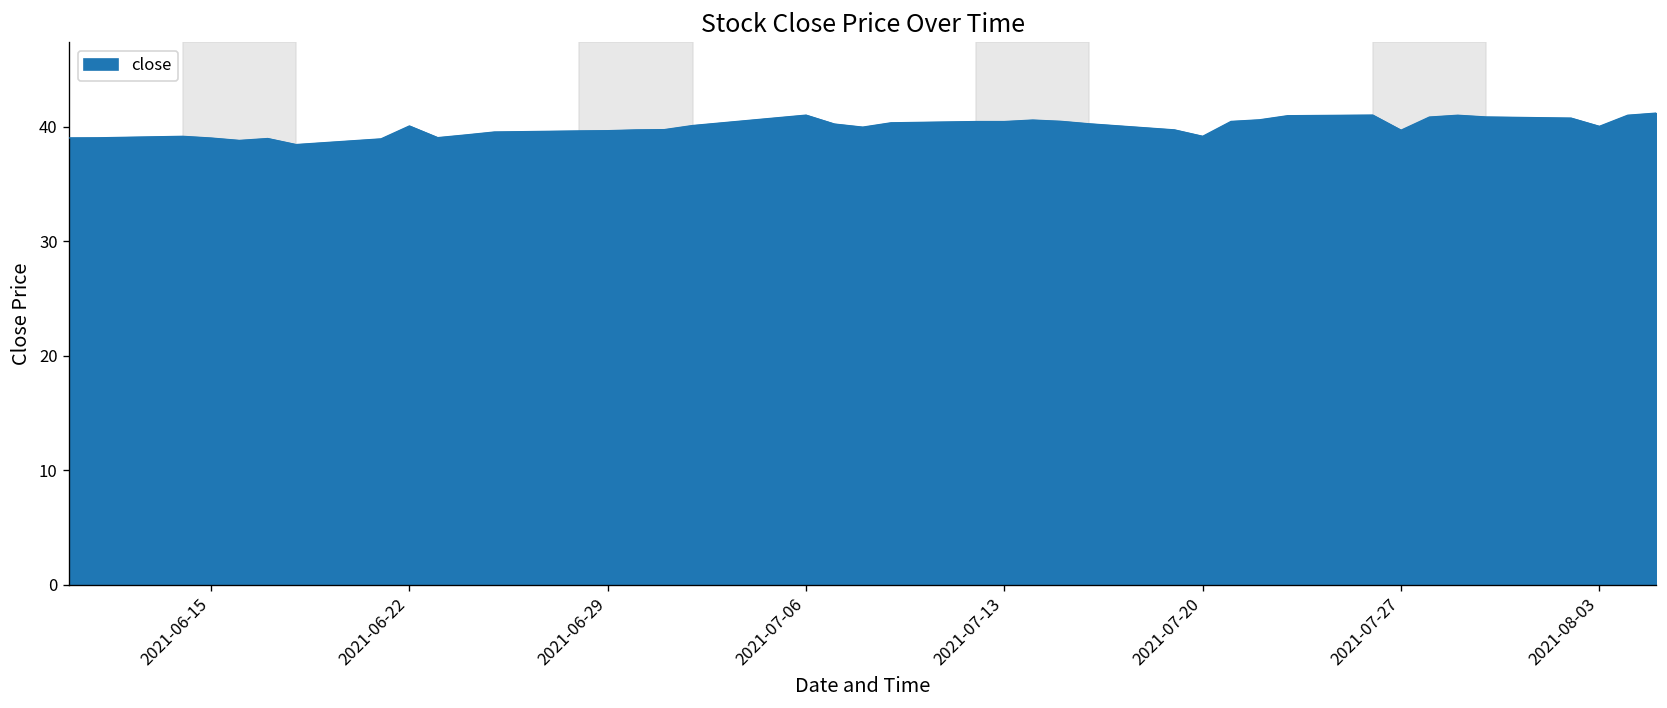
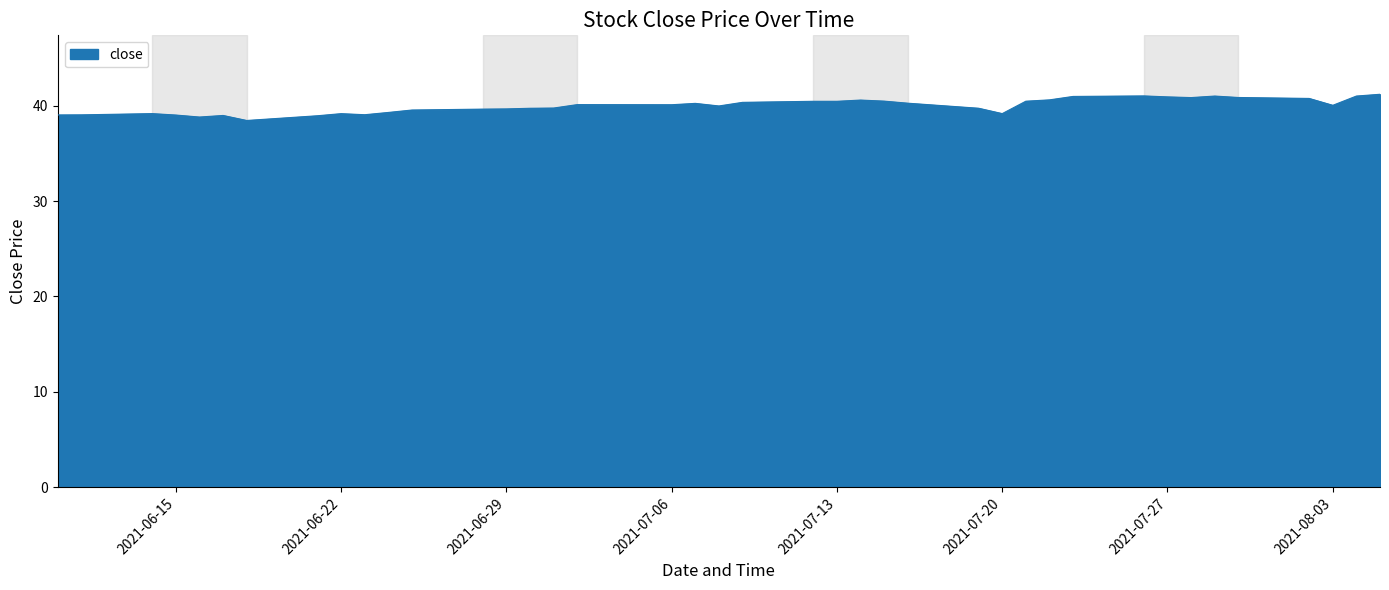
  {
    "2021-06-15": 39,
-   "2021-06-22": 40,
+   "2021-06-22": 39,
    "2021-06-29": 40,
-   "2021-07-06": 41,
+   "2021-07-06": 40,
    "2021-07-13": 40,
    "2021-07-20": 39,
-   "2021-07-27": 40,
+   "2021-07-27": 41,
    "2021-08-03": 40
  }
